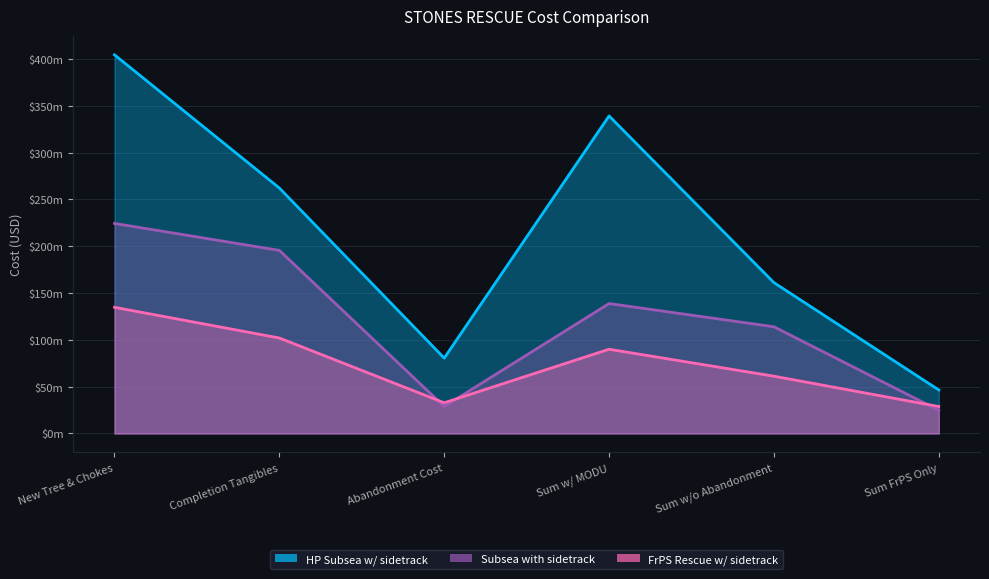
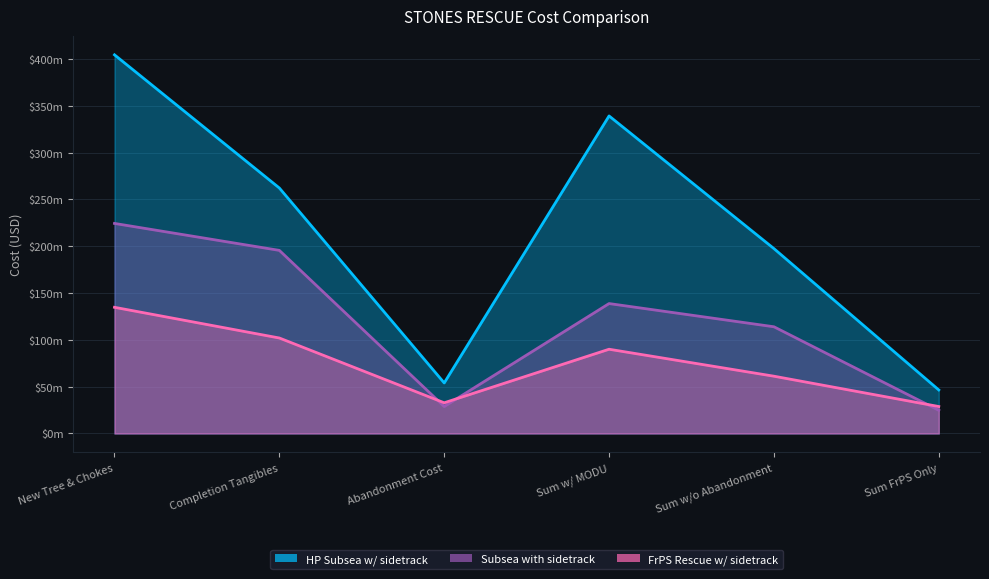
  {
    "HP Subsea w/ sidetrack": {
      "New Tree & Chokes": "$400m",
      "Completion Tangibles": "$260m",
-     "Abandonment Cost": "$80m",
+     "Abandonment Cost": "$50m",
      "Sum w/ MODU": "$340m",
-     "Sum w/o Abandonment": "$160m",
+     "Sum w/o Abandonment": "$200m",
      "Sum FrPS Only": "$50m"
    }
  }
